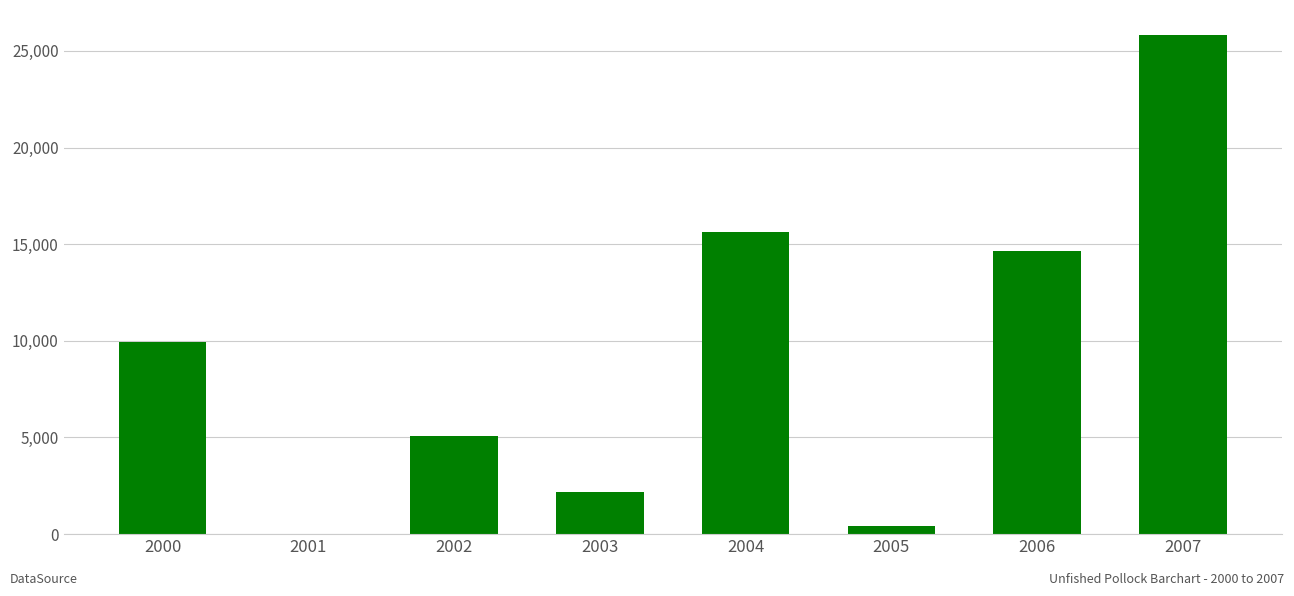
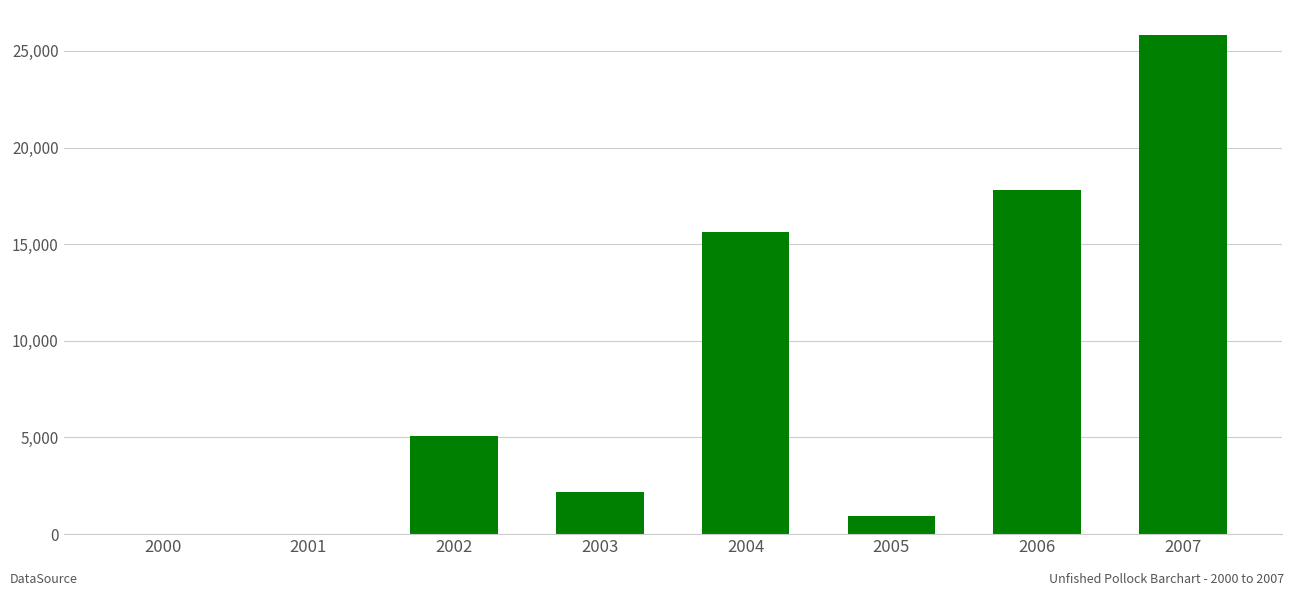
  {
-   "2000": "9,900",
+   "2000": "0",
    "2001": "0",
    "2002": "5,100",
    "2003": "2,200",
    "2004": "15,600",
-   "2005": "400",
-   "2006": "14,700",
+   "2005": "1,000",
+   "2006": "17,800",
    "2007": "25,800"
  }
